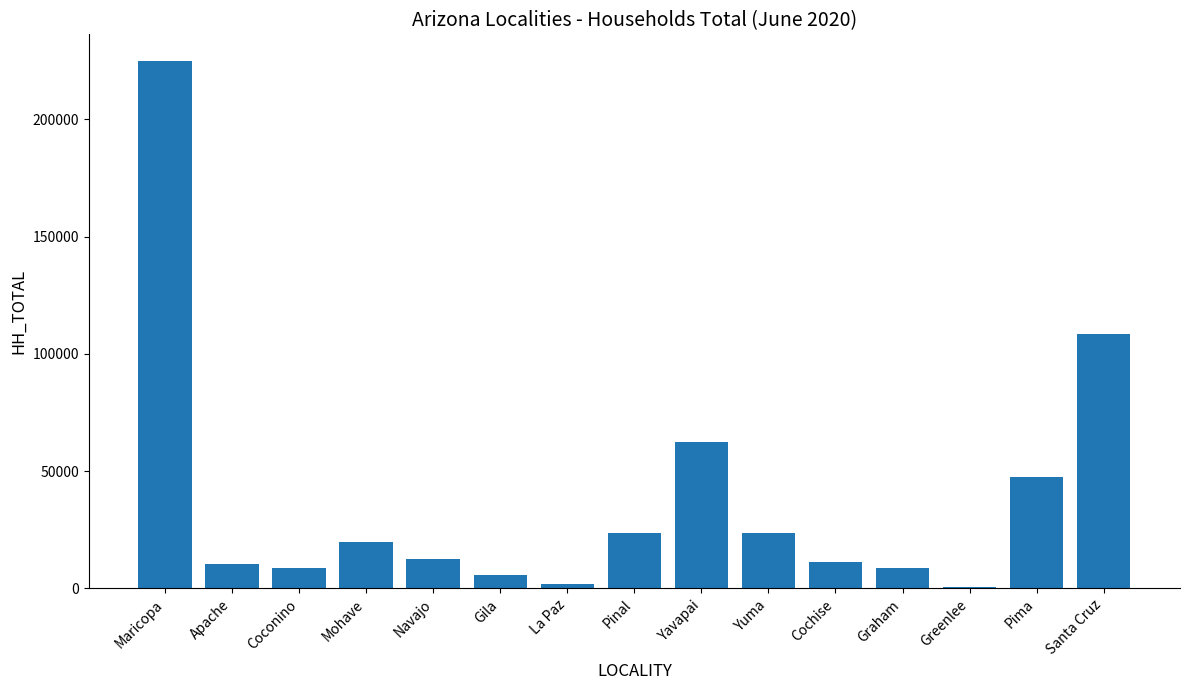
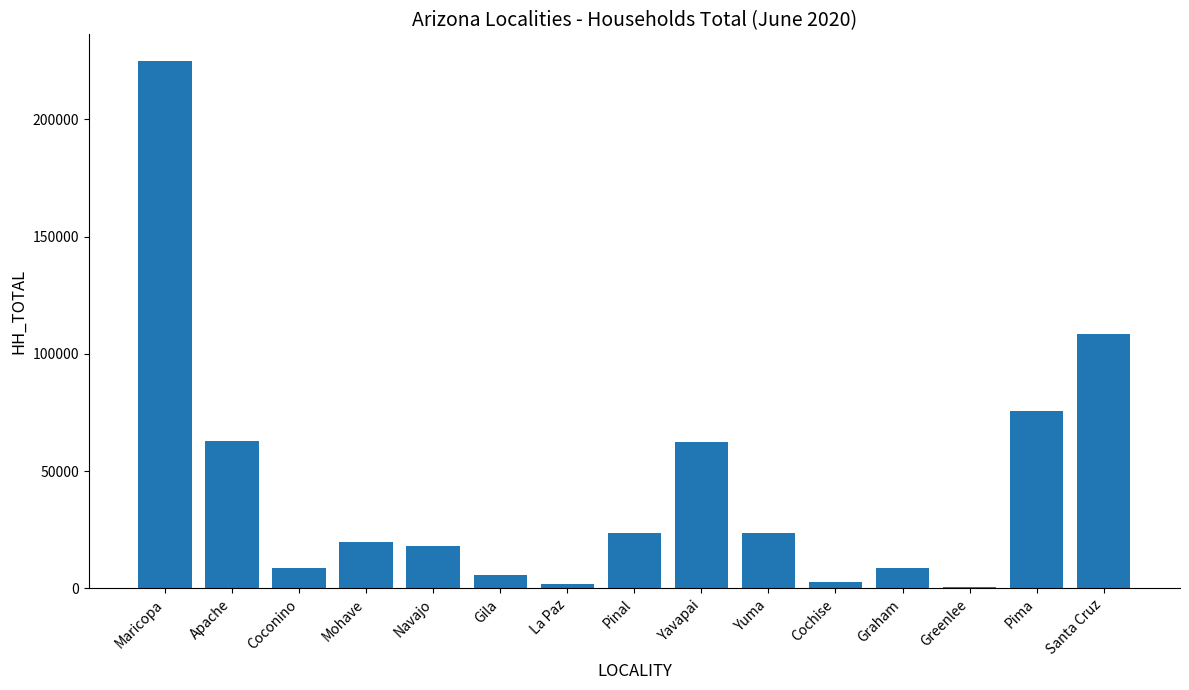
  {
    "Maricopa": 225000,
-   "Apache": 10000,
+   "Apache": 63000,
    "Coconino": 9000,
    "Mohave": 20000,
-   "Navajo": 12000,
+   "Navajo": 18000,
    "Gila": 6000,
    "La Paz": 2000,
    "Pinal": 24000,
    "Yavapai": 62000,
    "Yuma": 23000,
-   "Cochise": 11000,
+   "Cochise": 3000,
    "Graham": 9000,
-   "Pima": 48000,
+   "Pima": 76000,
    "Santa Cruz": 108000
  }
